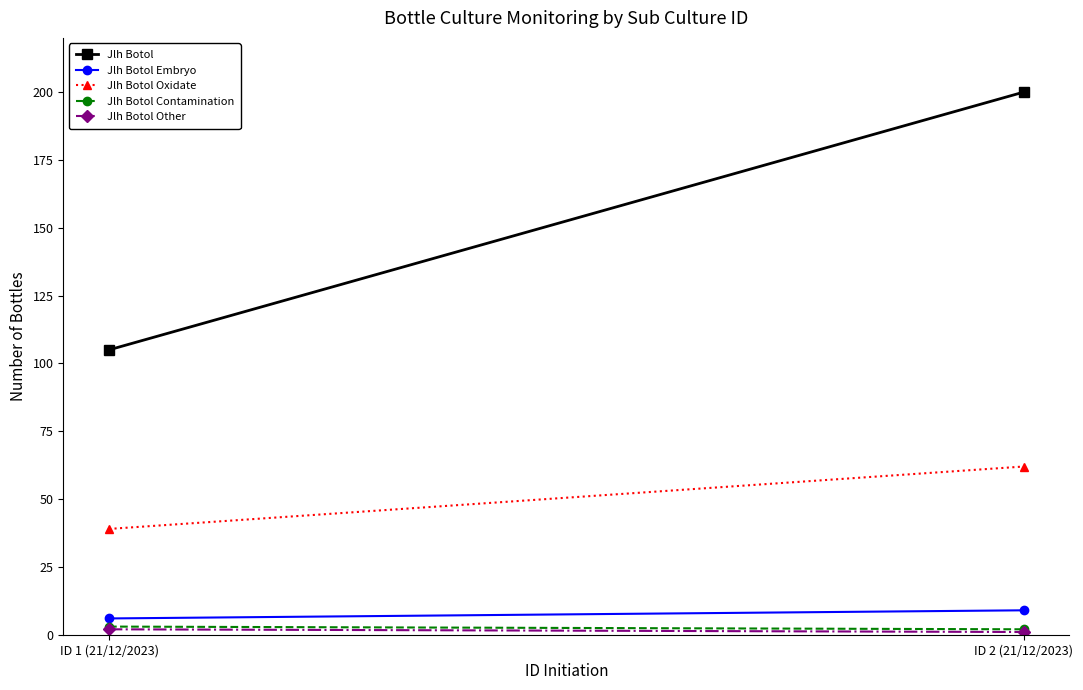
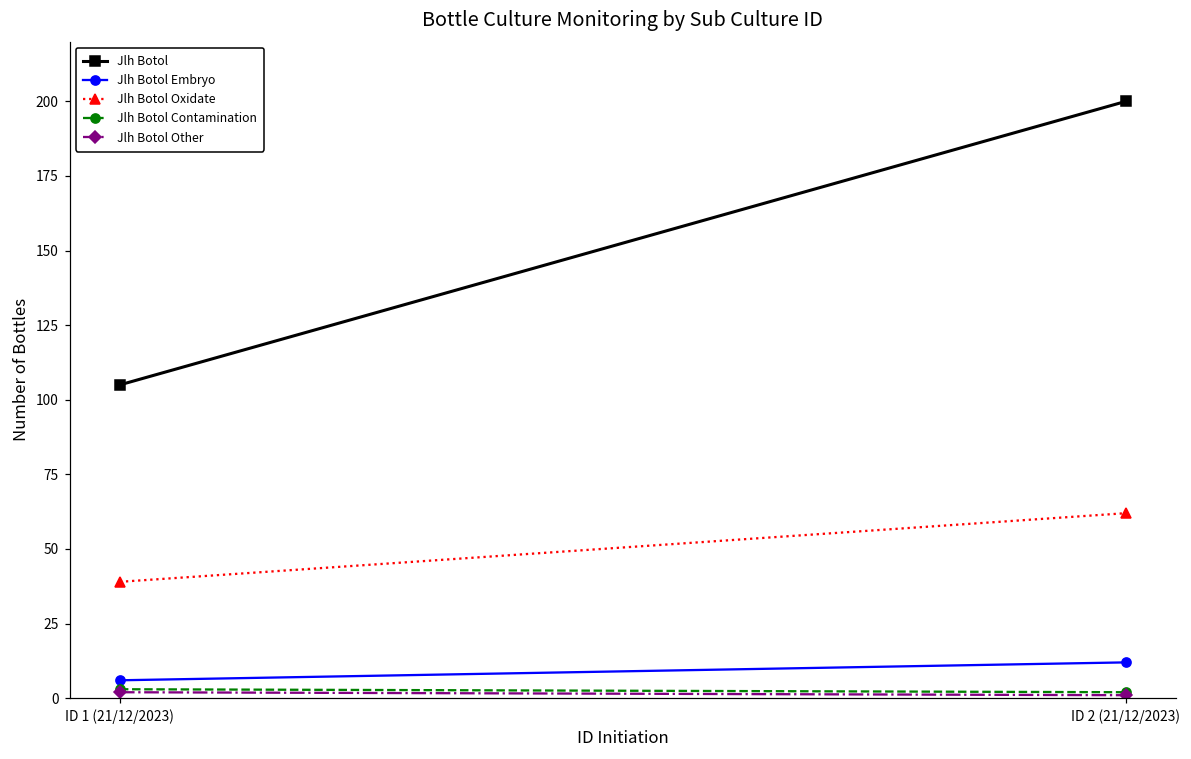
  {
    "Jlh Botol": {
      "ID 1 (21/12/2023)": 105,
      "ID 2 (21/12/2023)": 200
    },
    "Jlh Botol Embryo": {
      "ID 1 (21/12/2023)": 6,
-     "ID 2 (21/12/2023)": 9
+     "ID 2 (21/12/2023)": 12
    },
    "Jlh Botol Oxidate": {
      "ID 1 (21/12/2023)": 39,
      "ID 2 (21/12/2023)": 62
    },
    "Jlh Botol Contamination": {
      "ID 1 (21/12/2023)": 3,
      "ID 2 (21/12/2023)": 2
    },
    "Jlh Botol Other": {
      "ID 1 (21/12/2023)": 2,
      "ID 2 (21/12/2023)": 1
    }
  }
